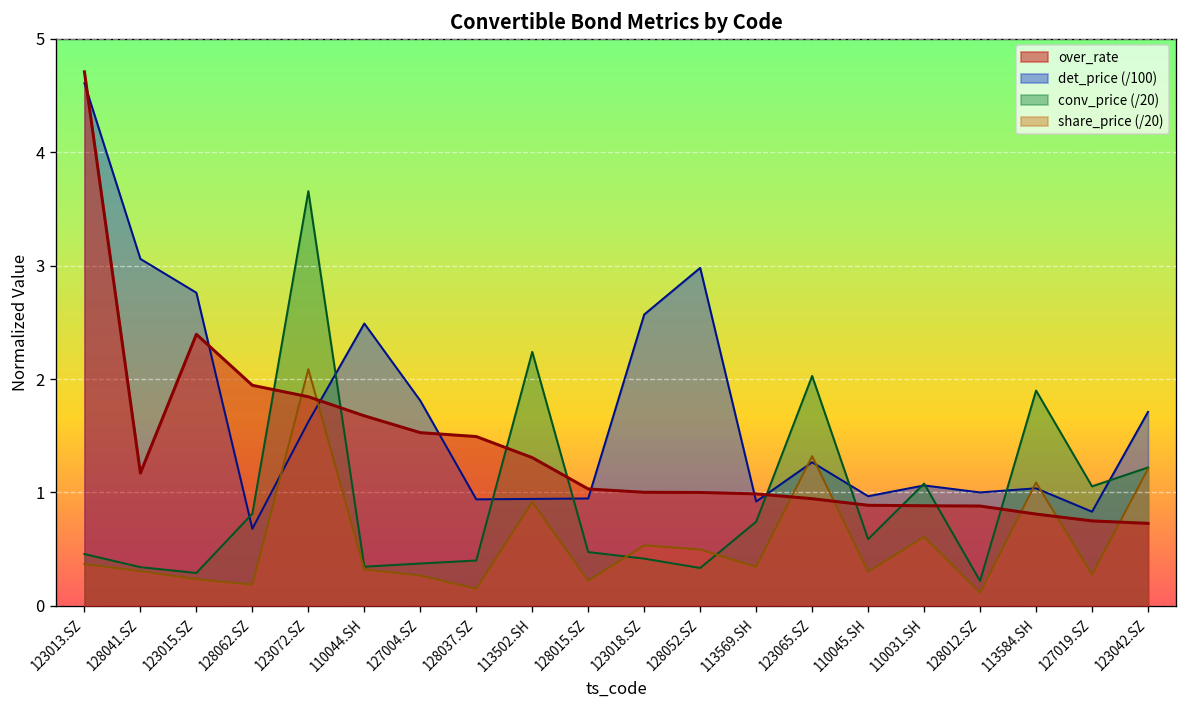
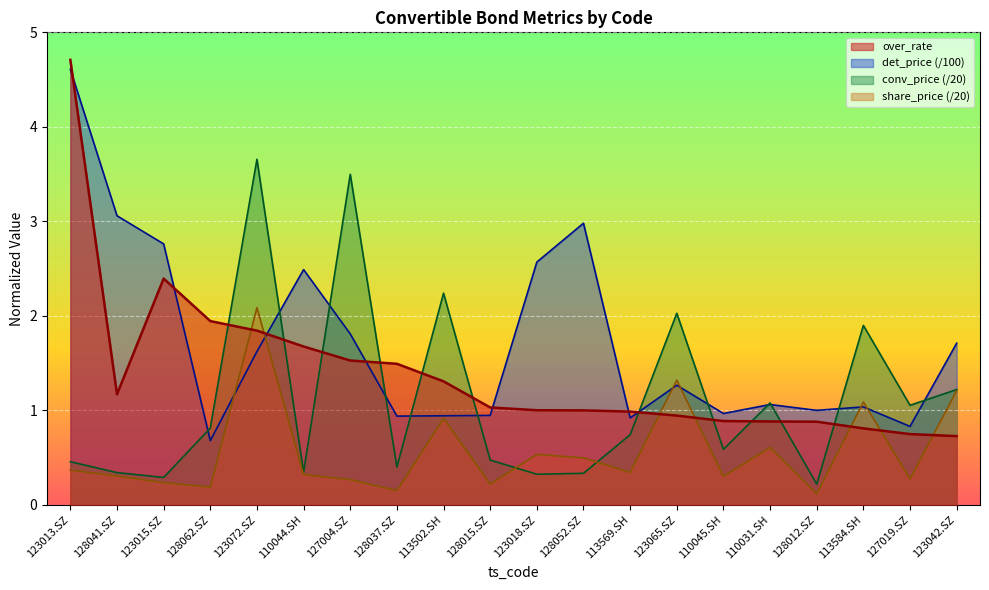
  {
    "over_rate": {
      "123013.SZ": 4.7,
      "128041.SZ": 1.2,
      "123015.SZ": 2.4,
      "128062.SZ": 1.9,
      "123072.SZ": 1.8,
      "110044.SH": 1.7,
      "127004.SZ": 1.5,
      "128037.SZ": 1.5,
      "113502.SH": 1.3,
      "128015.SZ": 1.0,
      "123018.SZ": 1.0,
      "128052.SZ": 1.0,
      "113569.SH": 1.0,
      "123065.SZ": 0.9,
      "110045.SH": 0.9,
      "110031.SH": 0.9,
      "128012.SZ": 0.9,
      "113584.SH": 0.8,
      "127019.SZ": 0.7,
      "123042.SZ": 0.7
    },
    "det_price (/100)": {
      "123013.SZ": 4.6,
      "128041.SZ": 3.1,
      "123015.SZ": 2.8,
      "128062.SZ": 0.7,
      "123072.SZ": 1.6,
      "110044.SH": 2.5,
      "127004.SZ": 1.8,
      "128037.SZ": 0.9,
      "113502.SH": 0.9,
      "128015.SZ": 0.9,
      "123018.SZ": 2.6,
      "128052.SZ": 3.0,
      "113569.SH": 0.9,
      "123065.SZ": 1.3,
      "110045.SH": 1.0,
      "128012.SZ": 1.0,
      "113584.SH": 1.0,
      "127019.SZ": 0.8,
      "123042.SZ": 1.7
    },
    "conv_price (/20)": {
      "123013.SZ": 0.5,
      "128041.SZ": 0.3,
      "123015.SZ": 0.3,
      "128062.SZ": 0.8,
      "123072.SZ": 3.7,
-     "127004.SZ": 0.4,
+     "127004.SZ": 3.5,
      "128037.SZ": 0.4,
      "113502.SH": 2.2,
      "128015.SZ": 0.5,
-     "123018.SZ": 0.4,
+     "123018.SZ": 0.3,
      "128052.SZ": 0.3,
      "113569.SH": 0.7,
      "123065.SZ": 2.0,
      "110045.SH": 0.6,
      "128012.SZ": 0.2,
      "113584.SH": 1.9,
      "127019.SZ": 1.1
    },
    "share_price (/20)": {
      "123013.SZ": 0.4,
      "128041.SZ": 0.3,
      "123015.SZ": 0.2,
      "128062.SZ": 0.2,
      "123072.SZ": 2.1,
      "127004.SZ": 0.3,
      "128037.SZ": 0.2,
      "113502.SH": 0.9,
      "128015.SZ": 0.2,
      "123018.SZ": 0.5,
      "128052.SZ": 0.5,
      "113569.SH": 0.3,
      "123065.SZ": 1.3,
      "110045.SH": 0.3,
      "110031.SH": 0.6,
      "128012.SZ": 0.1,
      "113584.SH": 1.1,
      "127019.SZ": 0.3
    }
  }
